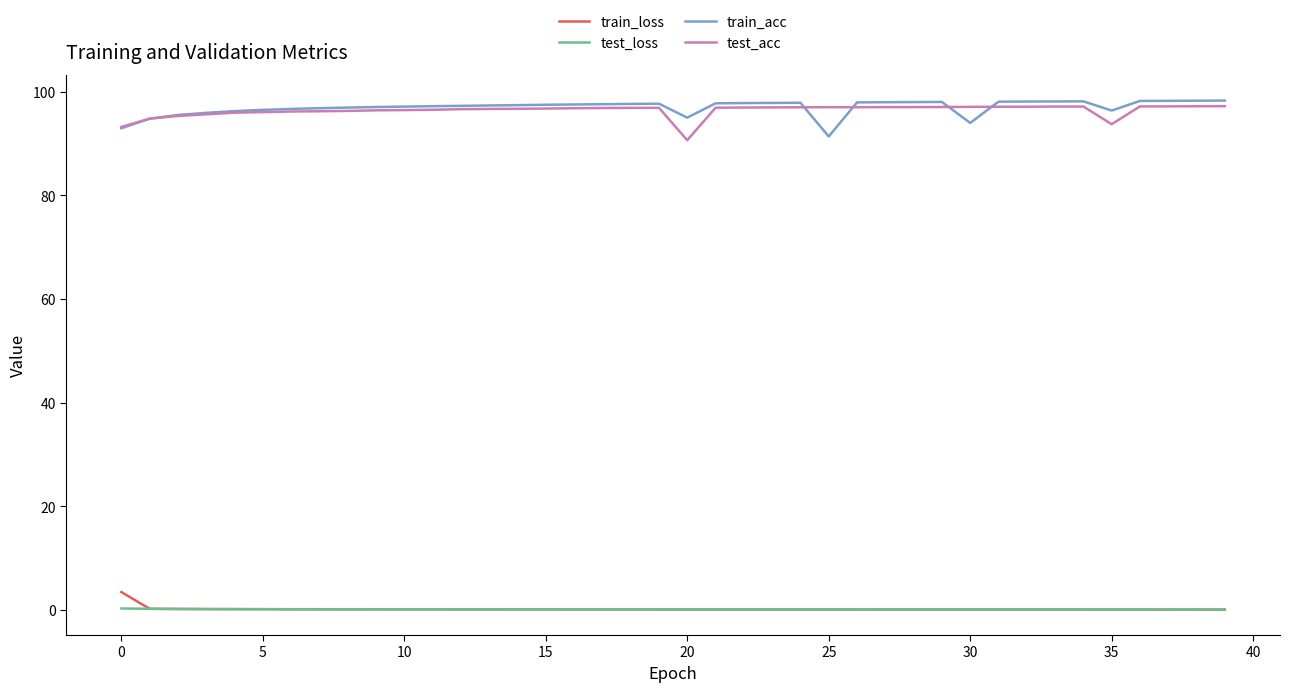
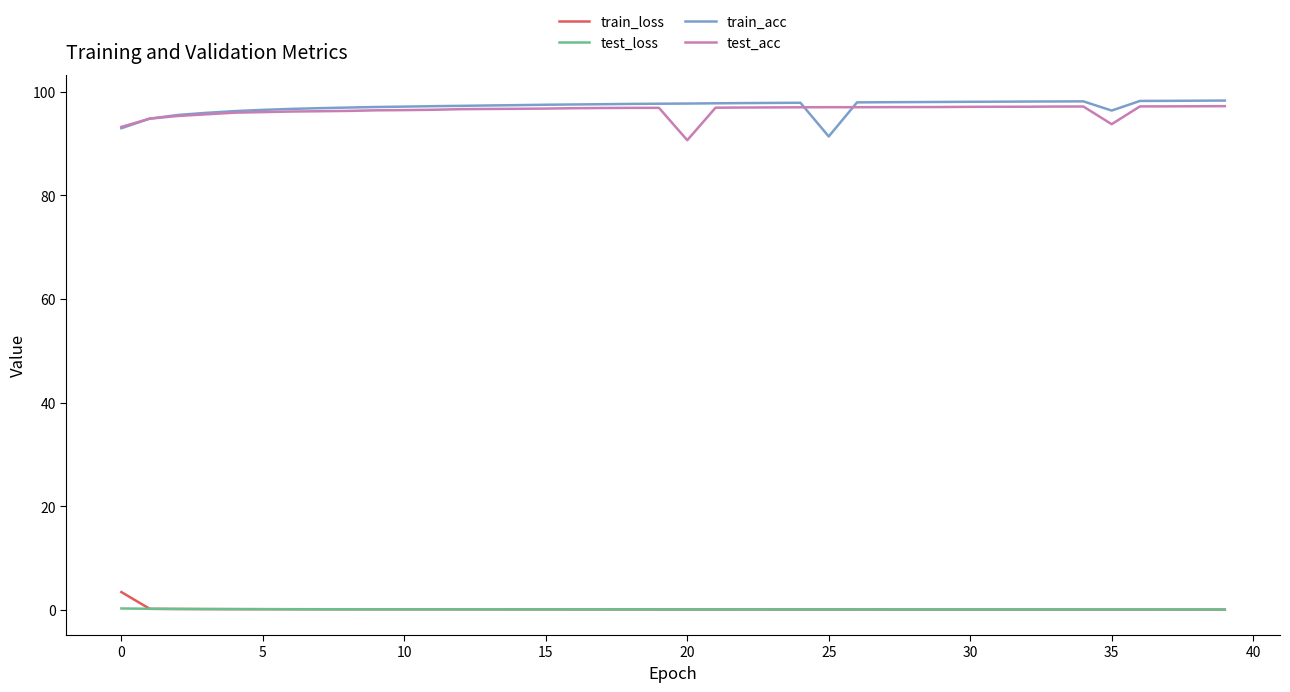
  {
    "train_loss": {
      "0": 3
    },
    "test_loss": {
      "0": 0
    },
    "train_acc": {
      "10": 97,
      "15": 98,
-     "20": 95,
+     "20": 98,
      "25": 91,
-     "30": 94,
+     "30": 98,
      "35": 96
    },
    "test_acc": {
      "10": 96,
      "15": 97,
      "20": 91,
      "25": 97,
      "30": 97,
      "35": 94
    }
  }
